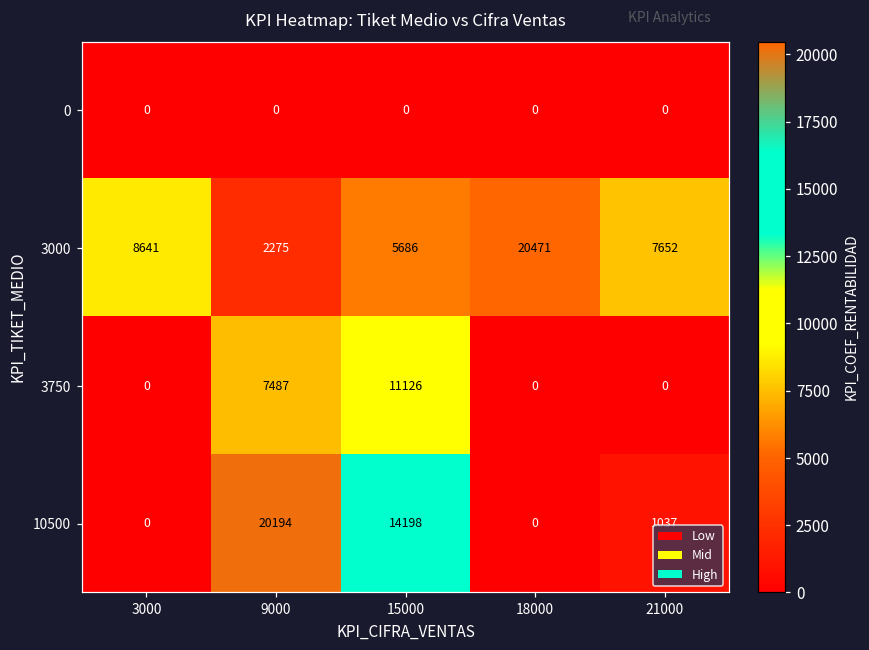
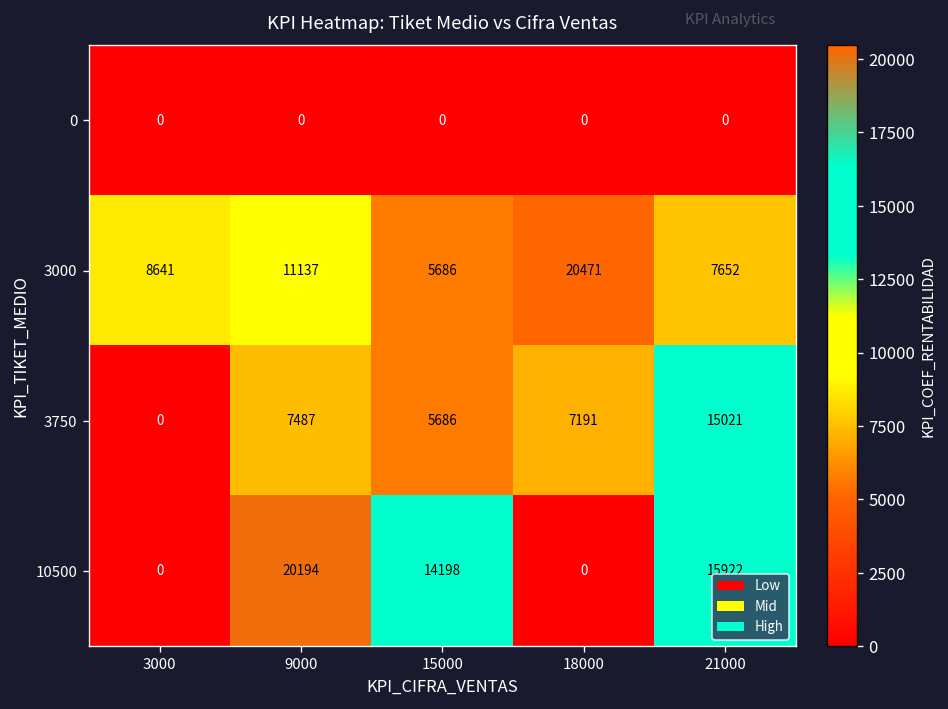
  {
    "0": {
      "3000": 0,
      "9000": 0,
      "15000": 0,
      "18000": 0,
      "21000": 0
    },
    "3000": {
      "3000": 8641,
-     "9000": 2275,
+     "9000": 11137,
      "15000": 5686,
      "18000": 20471,
      "21000": 7652
    },
    "3750": {
      "3000": 0,
      "9000": 7487,
-     "15000": 11126,
-     "18000": 0,
-     "21000": 0
+     "15000": 5686,
+     "18000": 7191,
+     "21000": 15021
    },
    "10500": {
      "3000": 0,
      "9000": 20194,
      "15000": 14198,
      "18000": 0,
-     "21000": 1037
+     "21000": 15922
    }
  }
